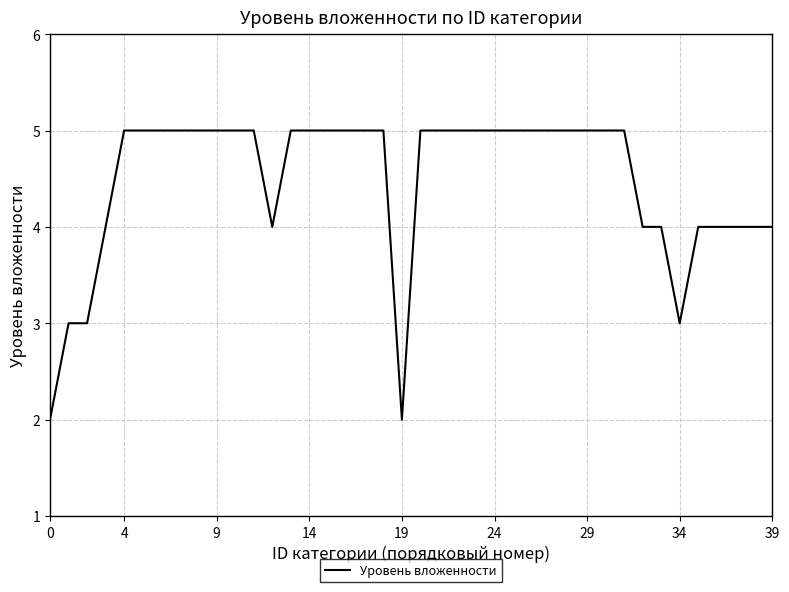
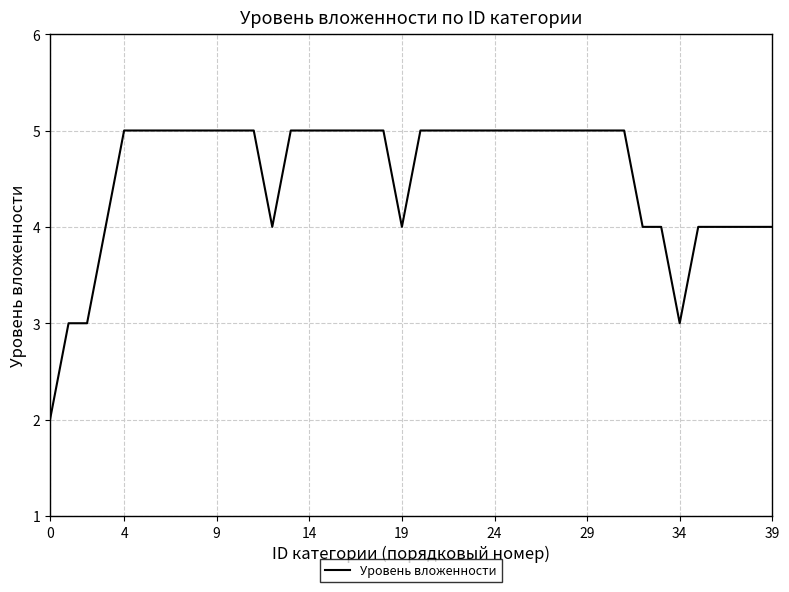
  {
    "0": 2,
    "4": 5,
    "9": 5,
    "14": 5,
-   "19": 2,
+   "19": 4,
    "24": 5,
    "29": 5,
    "34": 3,
    "39": 4
  }
